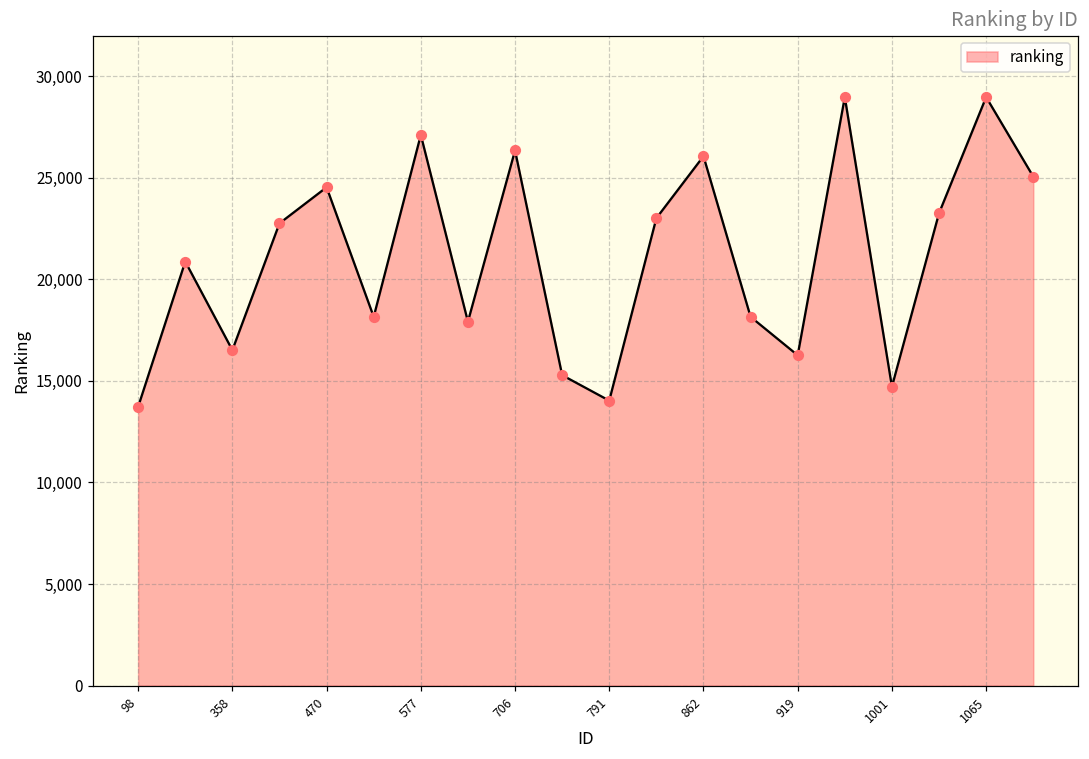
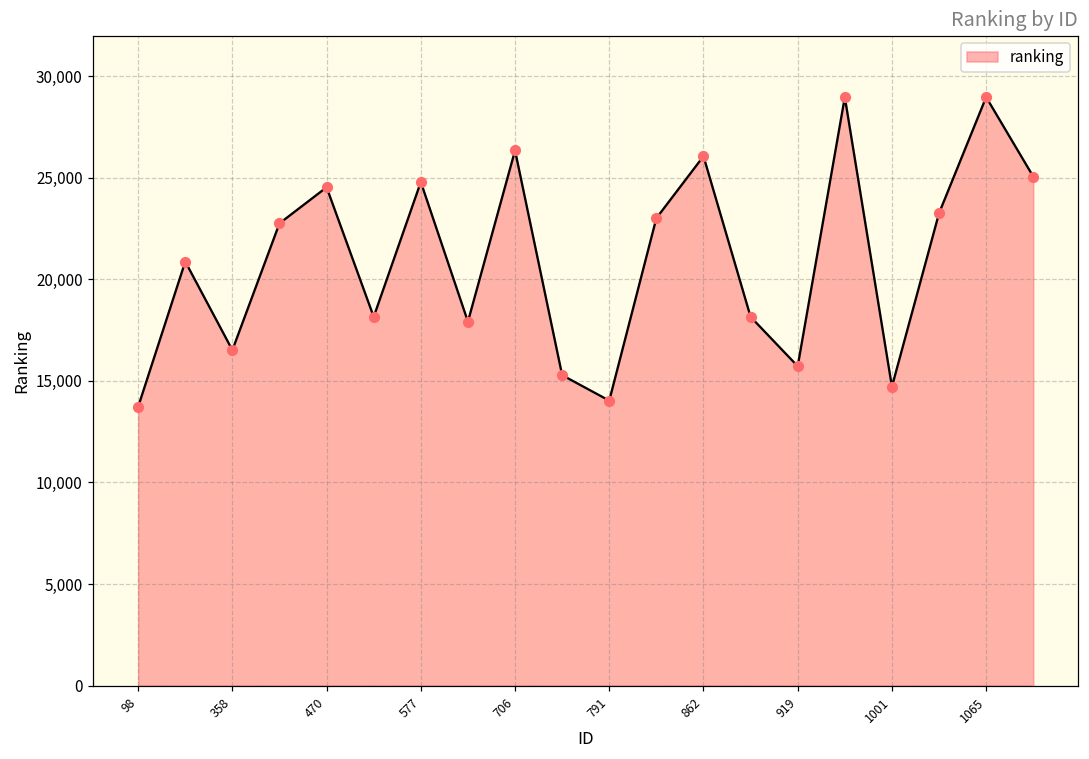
  {
    "98": "13,700",
    "358": "16,500",
    "470": "24,500",
-   "577": "27,100",
+   "577": "24,800",
    "706": "26,300",
    "791": "14,000",
    "862": "26,100",
-   "919": "16,300",
+   "919": "15,700",
    "1001": "14,700",
    "1065": "29,000"
  }
